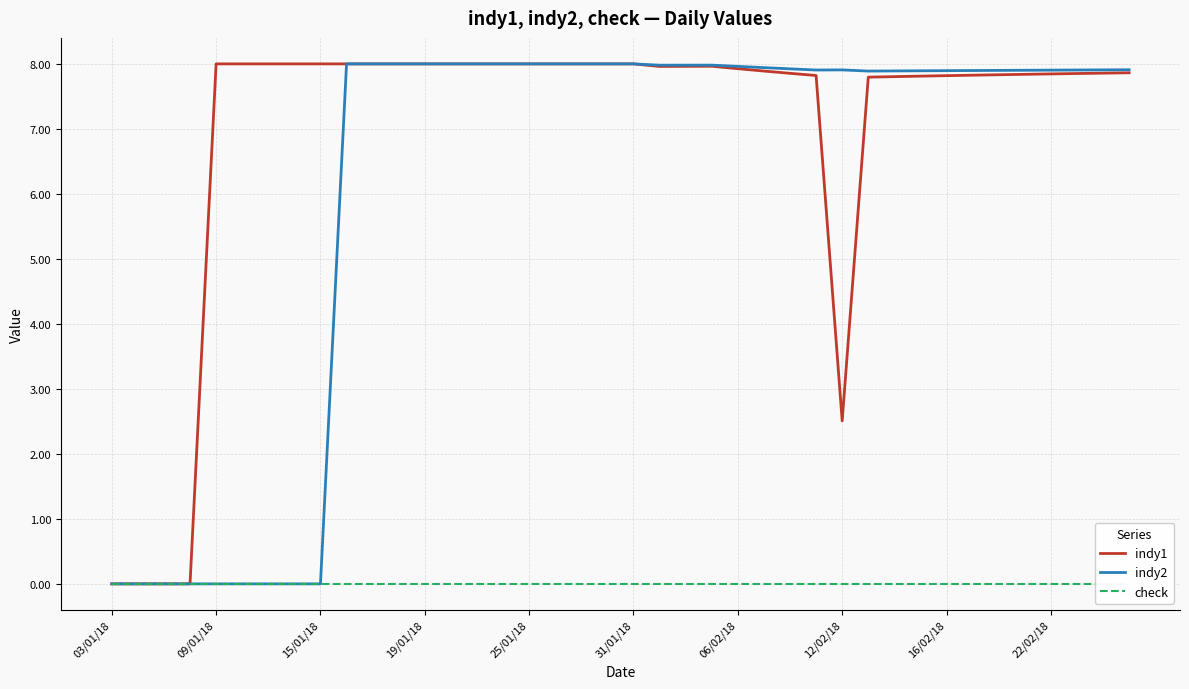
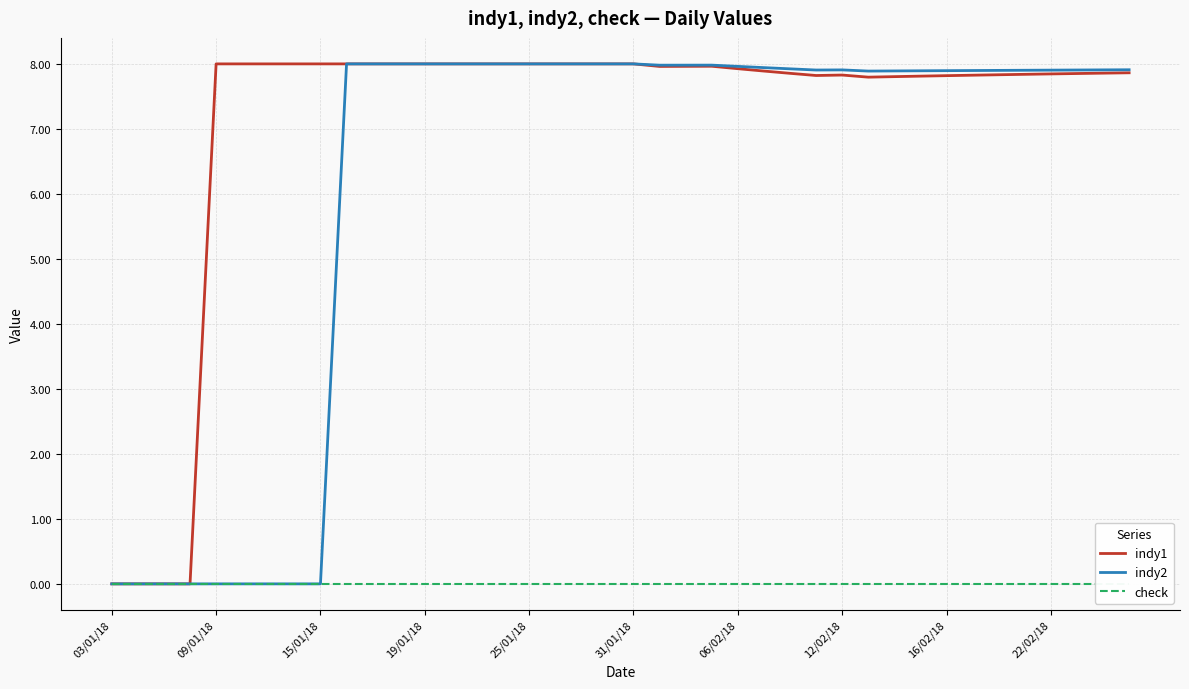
  {
    "indy1": {
      "09/01/18": 8.0,
      "15/01/18": 8.0,
-     "12/02/18": 2.5,
+     "12/02/18": 7.8,
      "16/02/18": 7.8,
      "22/02/18": 7.8
    },
    "indy2": {
      "12/02/18": 7.9,
      "16/02/18": 7.9,
      "22/02/18": 7.9
    },
    "check": {
      "19/01/18": 0.0,
      "25/01/18": 0.0,
      "31/01/18": 0.0,
      "06/02/18": 0.0,
      "12/02/18": 0.0,
      "16/02/18": 0.0,
      "22/02/18": 0.0
    }
  }
